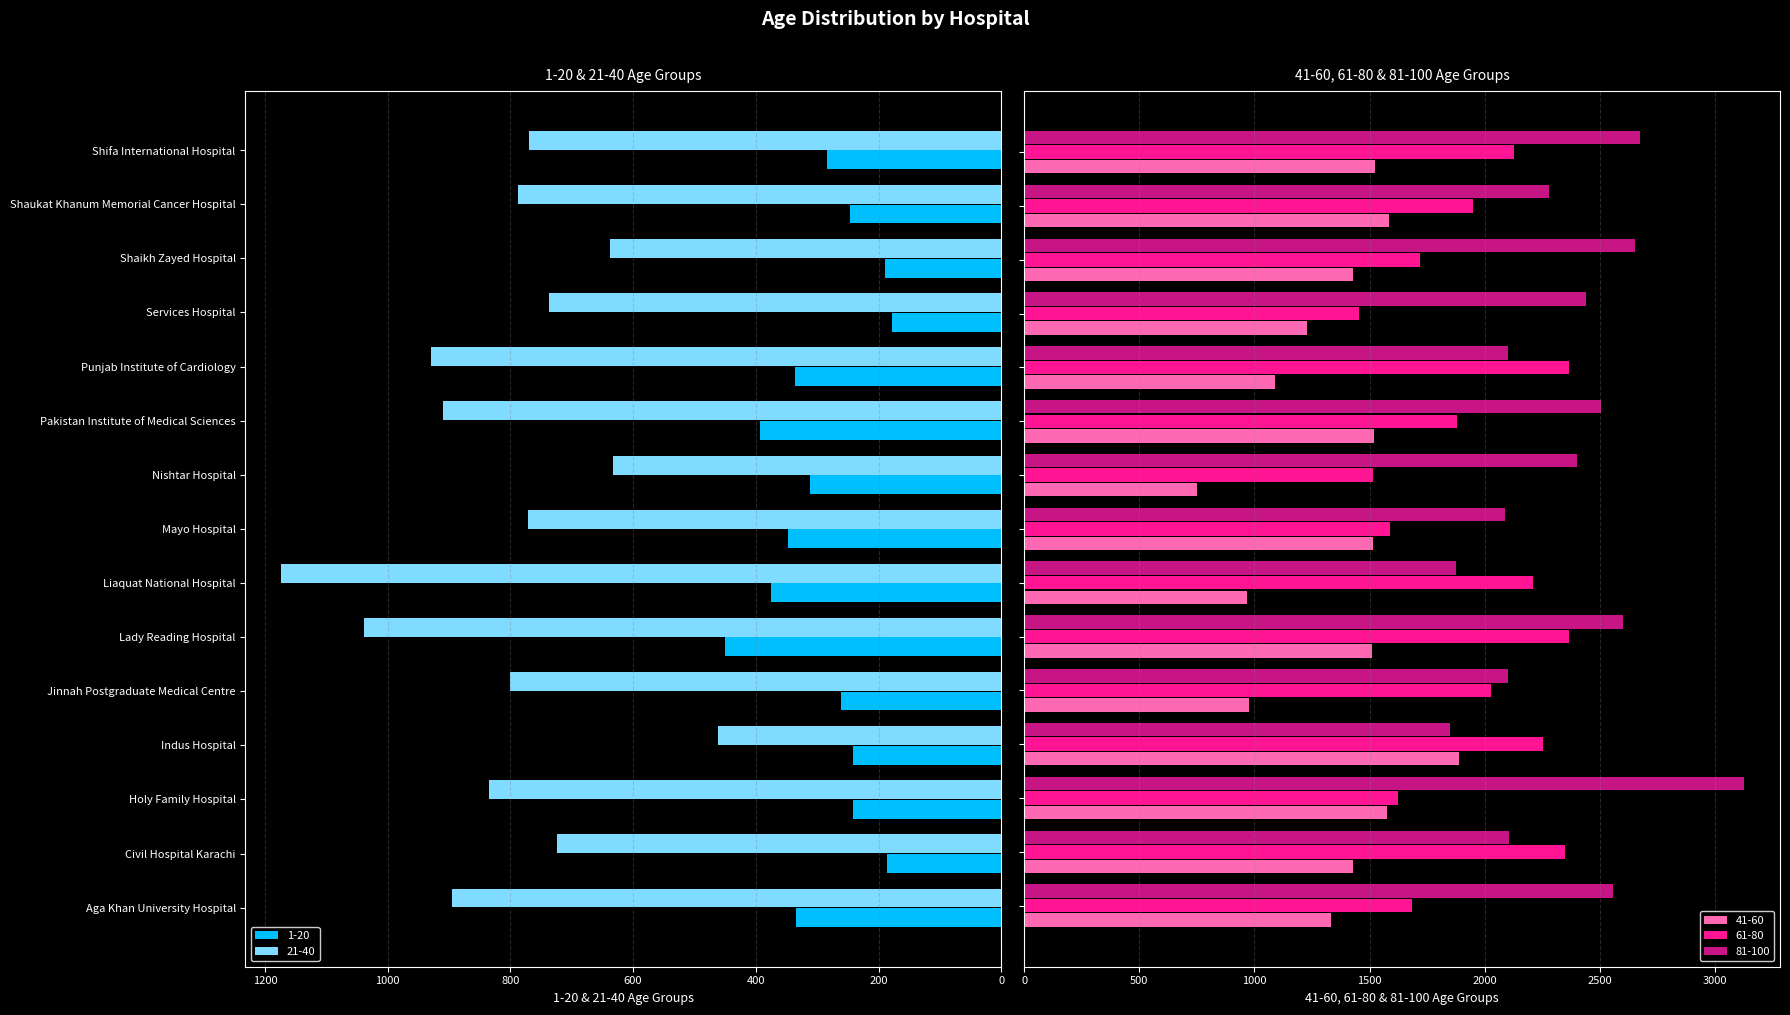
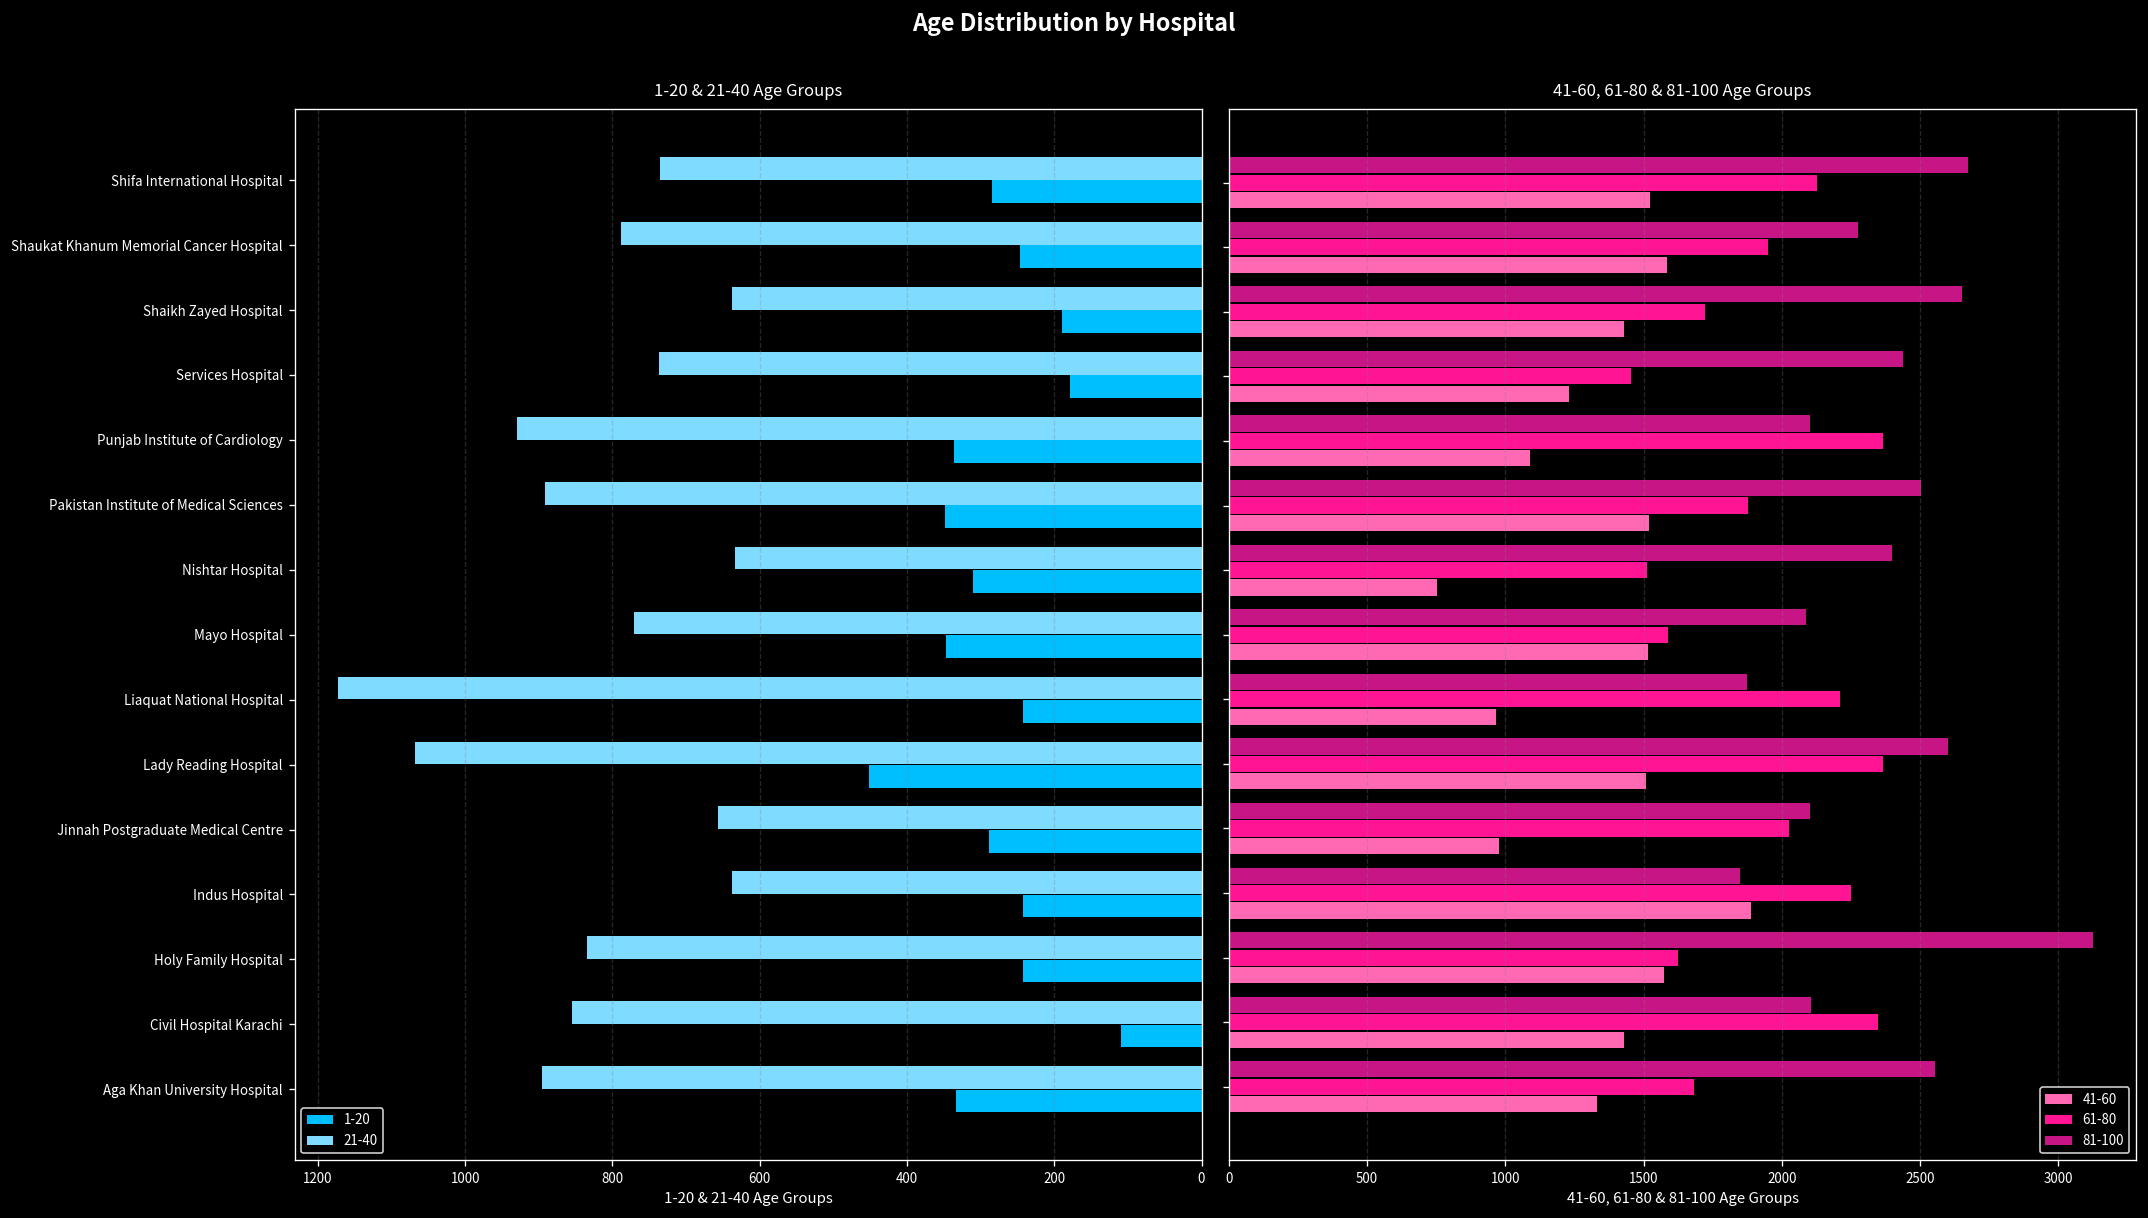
  {
    "1-20 & 21-40 Age Groups": {
      "1-20": {
        "Shifa International Hospital": 280,
        "Shaukat Khanum Memorial Cancer Hospital": 250,
        "Shaikh Zayed Hospital": 190,
        "Services Hospital": 180,
        "Punjab Institute of Cardiology": 340,
-       "Pakistan Institute of Medical Sciences": 390,
+       "Pakistan Institute of Medical Sciences": 350,
        "Nishtar Hospital": 310,
        "Mayo Hospital": 350,
-       "Liaquat National Hospital": 380,
+       "Liaquat National Hospital": 240,
        "Lady Reading Hospital": 450,
-       "Jinnah Postgraduate Medical Centre": 260,
+       "Jinnah Postgraduate Medical Centre": 290,
        "Indus Hospital": 240,
        "Holy Family Hospital": 240,
-       "Civil Hospital Karachi": 190,
+       "Civil Hospital Karachi": 110,
        "Aga Khan University Hospital": 330
      },
      "21-40": {
-       "Shifa International Hospital": 770,
+       "Shifa International Hospital": 740,
        "Shaukat Khanum Memorial Cancer Hospital": 790,
        "Shaikh Zayed Hospital": 640,
        "Services Hospital": 740,
        "Punjab Institute of Cardiology": 930,
-       "Pakistan Institute of Medical Sciences": 910,
+       "Pakistan Institute of Medical Sciences": 890,
        "Nishtar Hospital": 630,
        "Mayo Hospital": 770,
        "Liaquat National Hospital": 1170,
-       "Lady Reading Hospital": 1040,
-       "Jinnah Postgraduate Medical Centre": 800,
-       "Indus Hospital": 460,
+       "Lady Reading Hospital": 1070,
+       "Jinnah Postgraduate Medical Centre": 660,
+       "Indus Hospital": 640,
        "Holy Family Hospital": 830,
-       "Civil Hospital Karachi": 720,
+       "Civil Hospital Karachi": 860,
        "Aga Khan University Hospital": 900
      }
    }
  }
